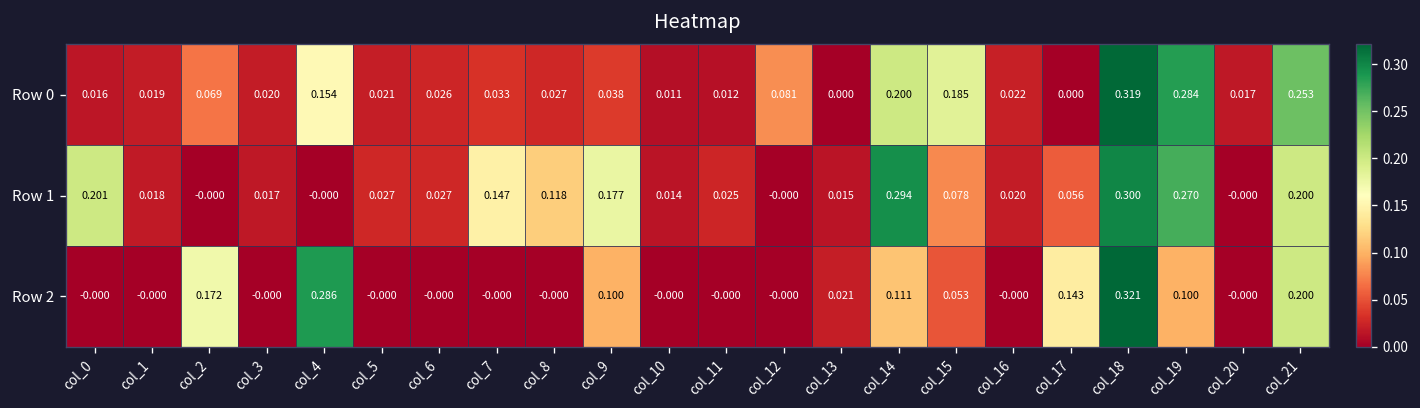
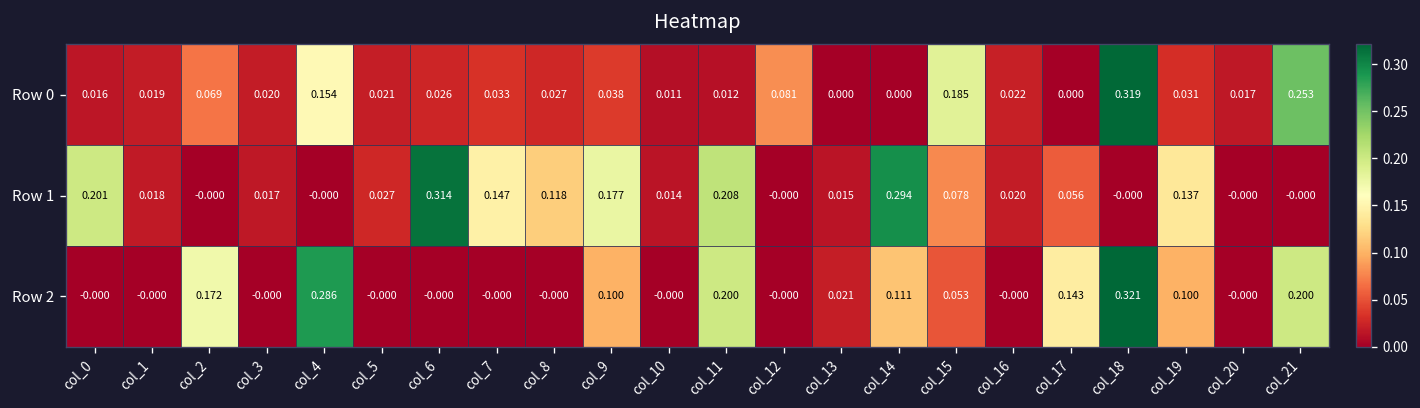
  {
    "Row 0": {
      "col_0": 0.016,
      "col_1": 0.019,
      "col_2": 0.069,
      "col_3": 0.020,
      "col_4": 0.154,
      "col_5": 0.021,
      "col_6": 0.026,
      "col_7": 0.033,
      "col_8": 0.027,
      "col_9": 0.038,
      "col_10": 0.011,
      "col_11": 0.012,
      "col_12": 0.081,
      "col_13": 0.000,
-     "col_14": 0.200,
+     "col_14": 0.000,
      "col_15": 0.185,
      "col_16": 0.022,
      "col_17": 0.000,
      "col_18": 0.319,
-     "col_19": 0.284,
+     "col_19": 0.031,
      "col_20": 0.017,
      "col_21": 0.253
    },
    "Row 1": {
      "col_0": 0.201,
      "col_1": 0.018,
      "col_2": -0.000,
      "col_3": 0.017,
      "col_4": -0.000,
      "col_5": 0.027,
-     "col_6": 0.027,
+     "col_6": 0.314,
      "col_7": 0.147,
      "col_8": 0.118,
      "col_9": 0.177,
      "col_10": 0.014,
-     "col_11": 0.025,
+     "col_11": 0.208,
      "col_12": -0.000,
      "col_13": 0.015,
      "col_14": 0.294,
      "col_15": 0.078,
      "col_16": 0.020,
      "col_17": 0.056,
-     "col_18": 0.300,
-     "col_19": 0.270,
+     "col_18": -0.000,
+     "col_19": 0.137,
      "col_20": -0.000,
-     "col_21": 0.200
+     "col_21": -0.000
    },
    "Row 2": {
      "col_0": -0.000,
      "col_1": -0.000,
      "col_2": 0.172,
      "col_3": -0.000,
      "col_4": 0.286,
      "col_5": -0.000,
      "col_6": -0.000,
      "col_7": -0.000,
      "col_8": -0.000,
      "col_9": 0.100,
      "col_10": -0.000,
-     "col_11": -0.000,
+     "col_11": 0.200,
      "col_12": -0.000,
      "col_13": 0.021,
      "col_14": 0.111,
      "col_15": 0.053,
      "col_16": -0.000,
      "col_17": 0.143,
      "col_18": 0.321,
      "col_19": 0.100,
      "col_20": -0.000,
      "col_21": 0.200
    }
  }
